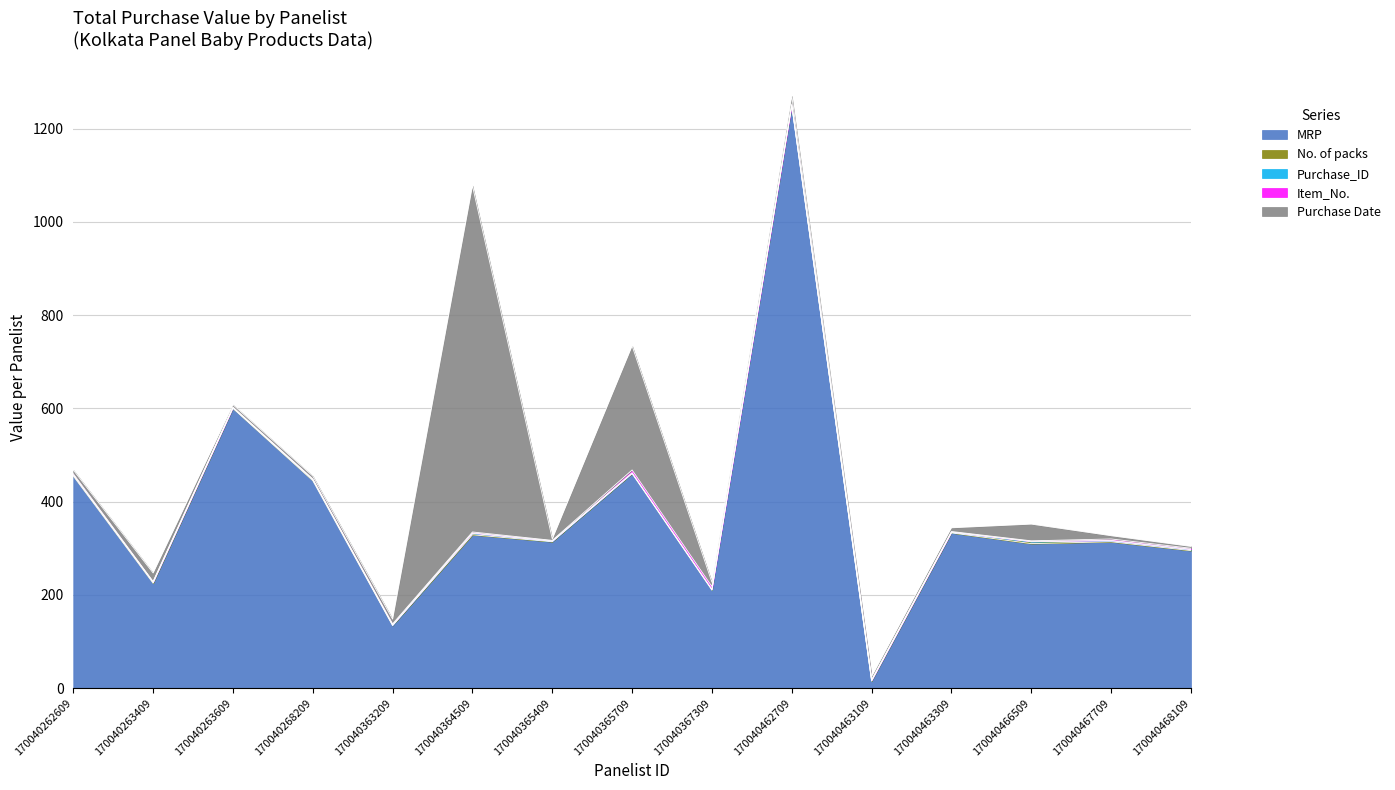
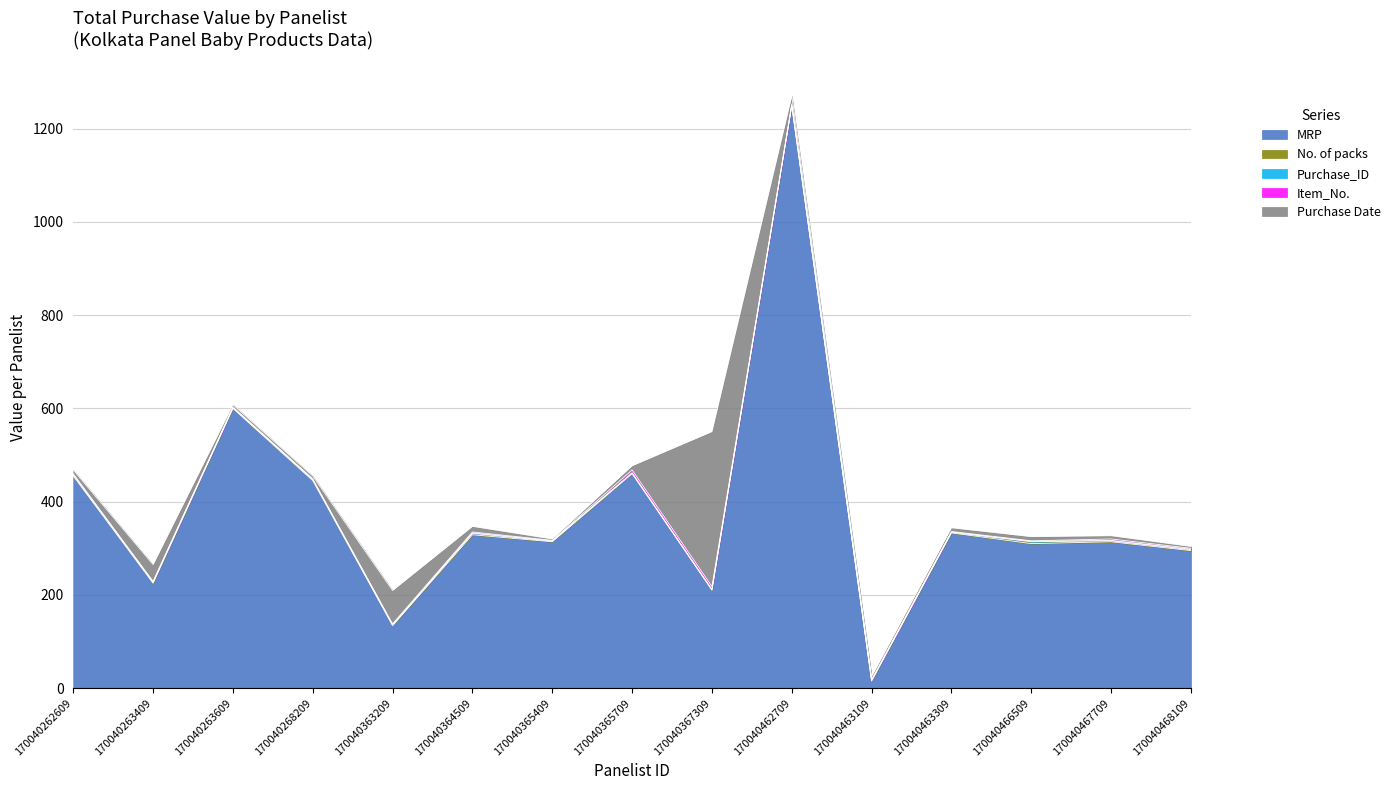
  {
    "Item_No.": {
      "170040365709": 10,
      "170040367309": 10
    },
    "Purchase Date": {
      "170040262609": 10,
-     "170040263409": 20,
+     "170040263409": 40,
      "170040268209": 10,
-     "170040363209": 10,
-     "170040364509": 740,
-     "170040365709": 270,
-     "170040367309": 10,
+     "170040363209": 70,
+     "170040364509": 10,
+     "170040365709": 10,
+     "170040367309": 330,
      "170040462709": 20,
      "170040463109": 10,
      "170040463309": 10,
-     "170040466509": 40,
+     "170040466509": 10,
      "170040467709": 10
    }
  }
